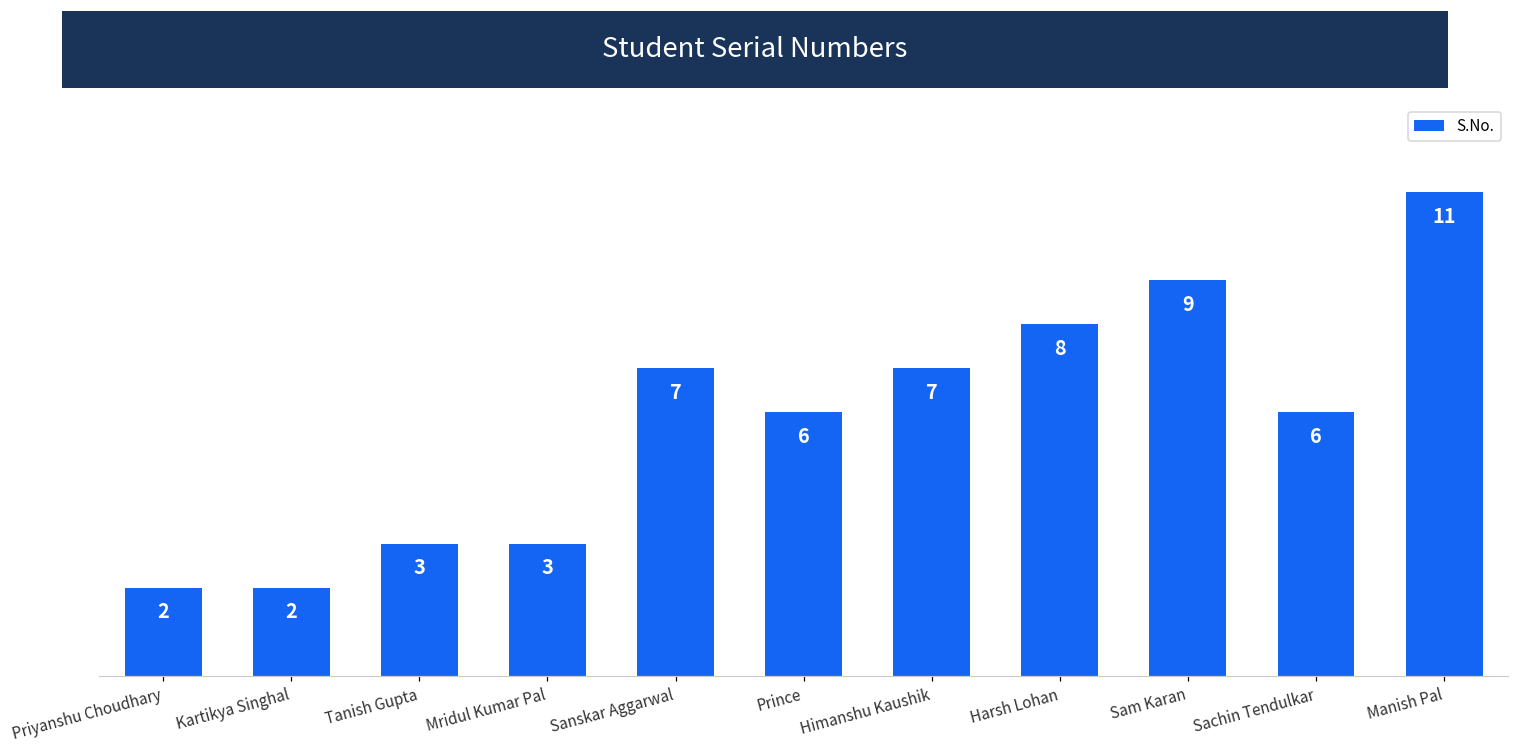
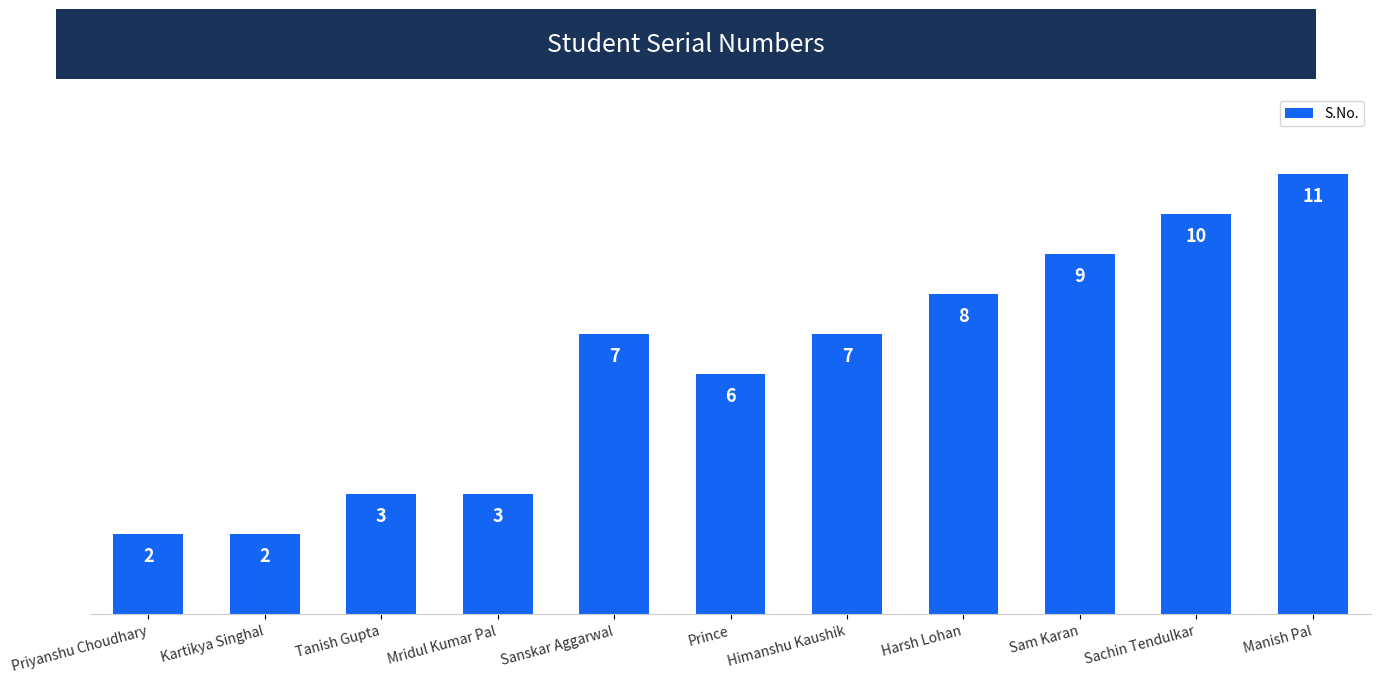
  {
    "Priyanshu Choudhary": 2,
    "Kartikya Singhal": 2,
    "Tanish Gupta": 3,
    "Mridul Kumar Pal": 3,
    "Sanskar Aggarwal": 7,
    "Prince": 6,
    "Himanshu Kaushik": 7,
    "Harsh Lohan": 8,
    "Sam Karan": 9,
-   "Sachin Tendulkar": 6,
+   "Sachin Tendulkar": 10,
    "Manish Pal": 11
  }
